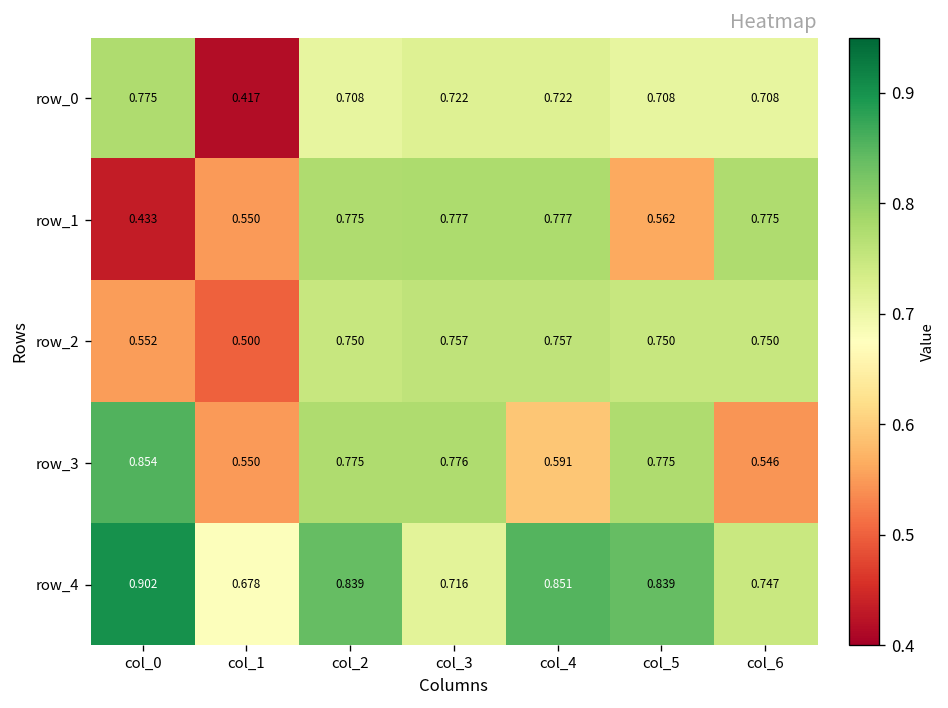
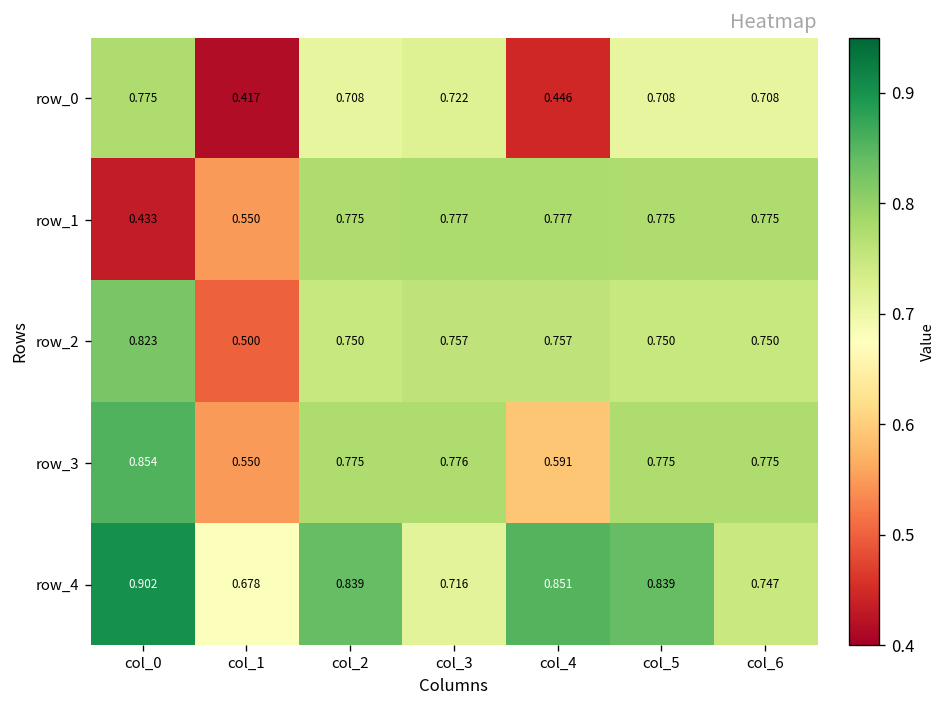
  {
    "row_0": {
      "col_0": 0.775,
      "col_1": 0.417,
      "col_2": 0.708,
      "col_3": 0.722,
-     "col_4": 0.722,
+     "col_4": 0.446,
      "col_5": 0.708,
      "col_6": 0.708
    },
    "row_1": {
      "col_0": 0.433,
      "col_1": 0.550,
      "col_2": 0.775,
      "col_3": 0.777,
      "col_4": 0.777,
-     "col_5": 0.562,
+     "col_5": 0.775,
      "col_6": 0.775
    },
    "row_2": {
-     "col_0": 0.552,
+     "col_0": 0.823,
      "col_1": 0.500,
      "col_2": 0.750,
      "col_3": 0.757,
      "col_4": 0.757,
      "col_5": 0.750,
      "col_6": 0.750
    },
    "row_3": {
      "col_0": 0.854,
      "col_1": 0.550,
      "col_2": 0.775,
      "col_3": 0.776,
      "col_4": 0.591,
      "col_5": 0.775,
-     "col_6": 0.546
+     "col_6": 0.775
    },
    "row_4": {
      "col_0": 0.902,
      "col_1": 0.678,
      "col_2": 0.839,
      "col_3": 0.716,
      "col_4": 0.851,
      "col_5": 0.839,
      "col_6": 0.747
    }
  }
